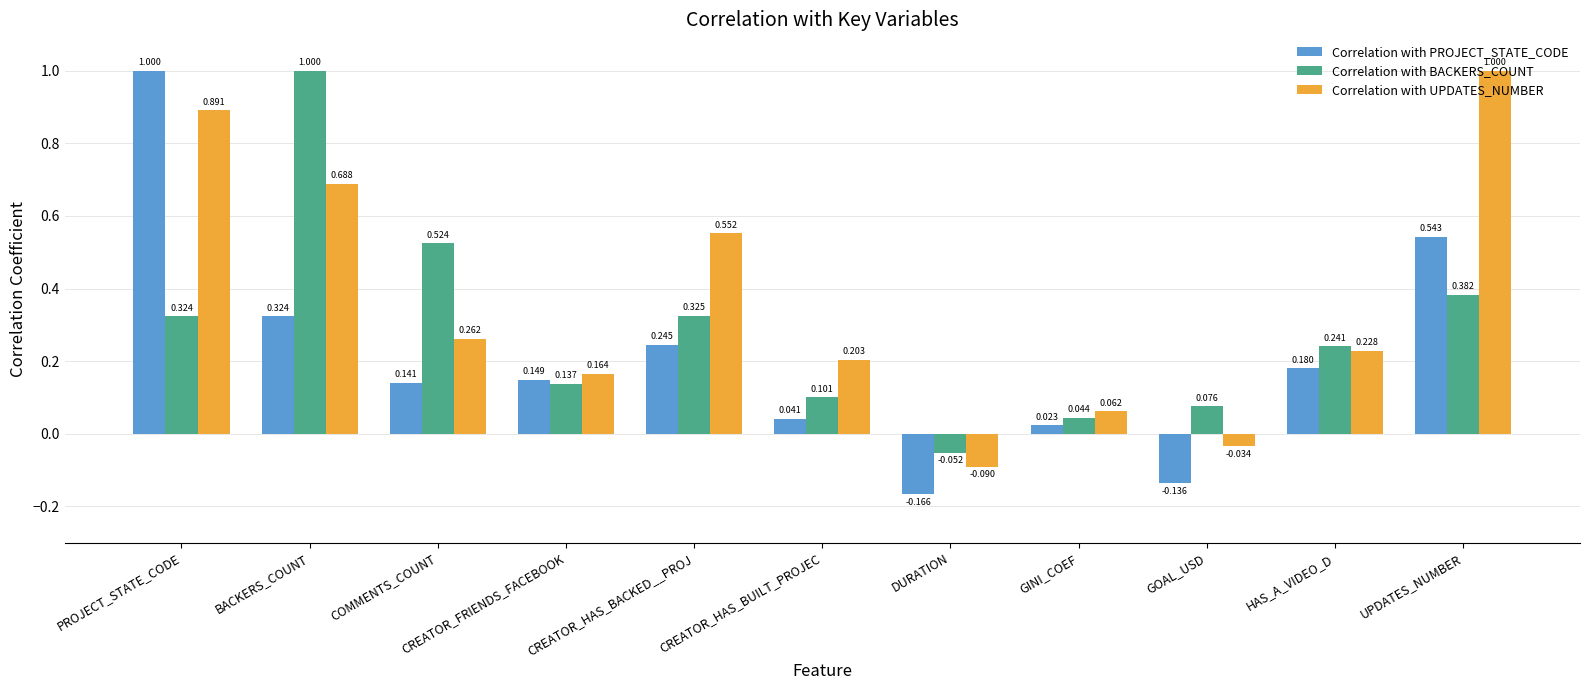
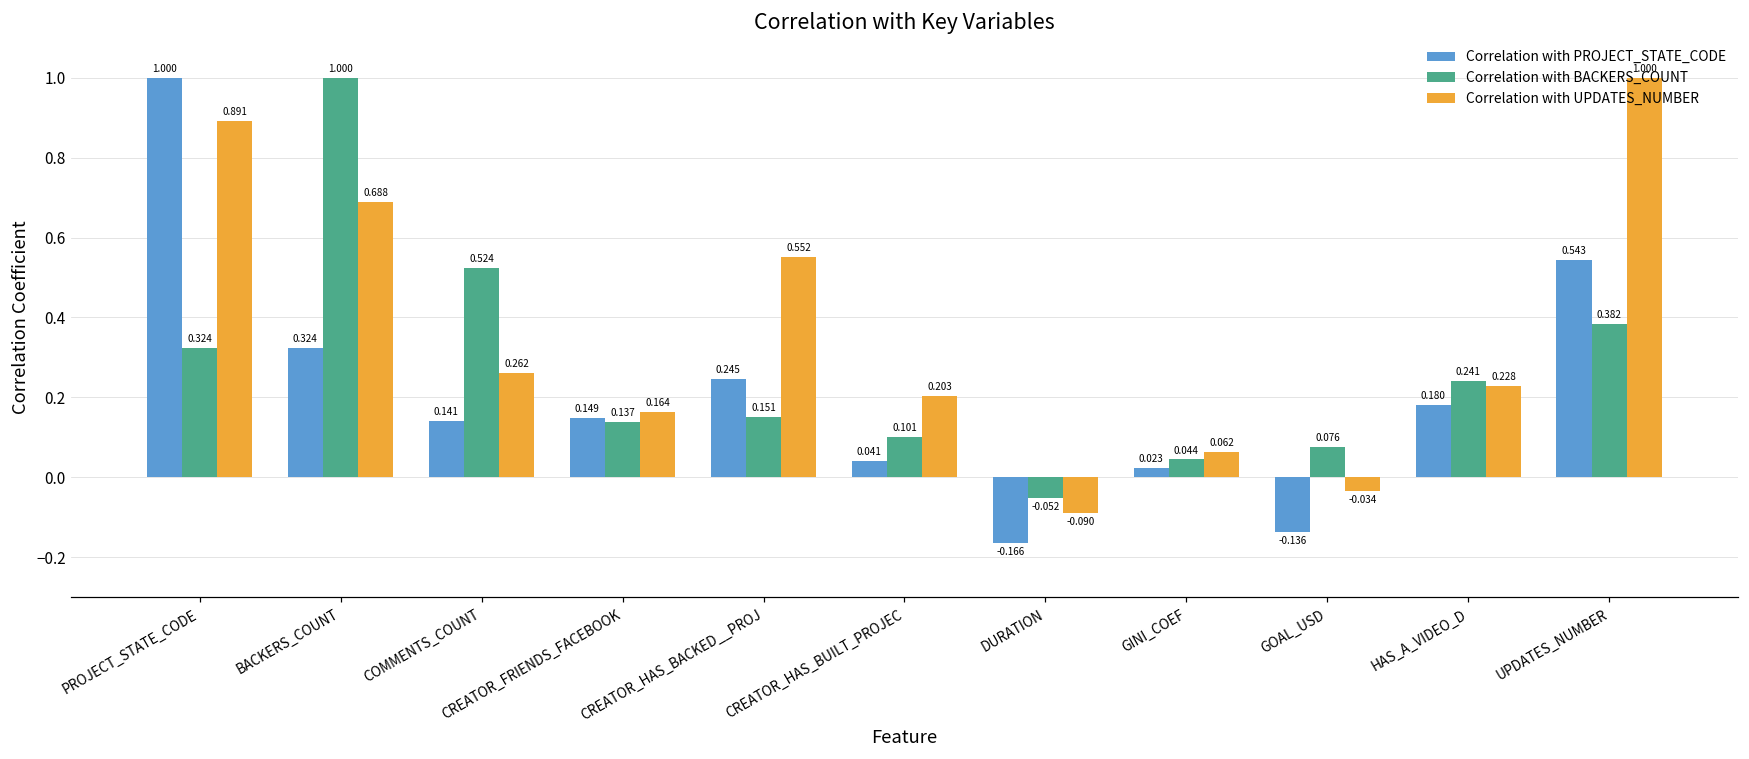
  {
    "Correlation with PROJECT_STATE_CODE": {
      "PROJECT_STATE_CODE": 1.000,
      "BACKERS_COUNT": 0.324,
      "COMMENTS_COUNT": 0.141,
      "CREATOR_FRIENDS_FACEBOOK": 0.149,
      "CREATOR_HAS_BACKED__PROJ": 0.245,
      "CREATOR_HAS_BUILT_PROJEC": 0.041,
      "DURATION": -0.166,
      "GINI_COEF": 0.023,
      "GOAL_USD": -0.136,
      "HAS_A_VIDEO_D": 0.180,
      "UPDATES_NUMBER": 0.543
    },
    "Correlation with BACKERS_COUNT": {
      "PROJECT_STATE_CODE": 0.324,
      "BACKERS_COUNT": 1.000,
      "COMMENTS_COUNT": 0.524,
      "CREATOR_FRIENDS_FACEBOOK": 0.137,
-     "CREATOR_HAS_BACKED__PROJ": 0.325,
+     "CREATOR_HAS_BACKED__PROJ": 0.151,
      "CREATOR_HAS_BUILT_PROJEC": 0.101,
      "DURATION": -0.052,
      "GINI_COEF": 0.044,
      "GOAL_USD": 0.076,
      "HAS_A_VIDEO_D": 0.241,
      "UPDATES_NUMBER": 0.382
    },
    "Correlation with UPDATES_NUMBER": {
      "PROJECT_STATE_CODE": 0.891,
      "BACKERS_COUNT": 0.688,
      "COMMENTS_COUNT": 0.262,
      "CREATOR_FRIENDS_FACEBOOK": 0.164,
      "CREATOR_HAS_BACKED__PROJ": 0.552,
      "CREATOR_HAS_BUILT_PROJEC": 0.203,
      "DURATION": -0.090,
      "GINI_COEF": 0.062,
      "GOAL_USD": -0.034,
      "HAS_A_VIDEO_D": 0.228,
      "UPDATES_NUMBER": 1.000
    }
  }
